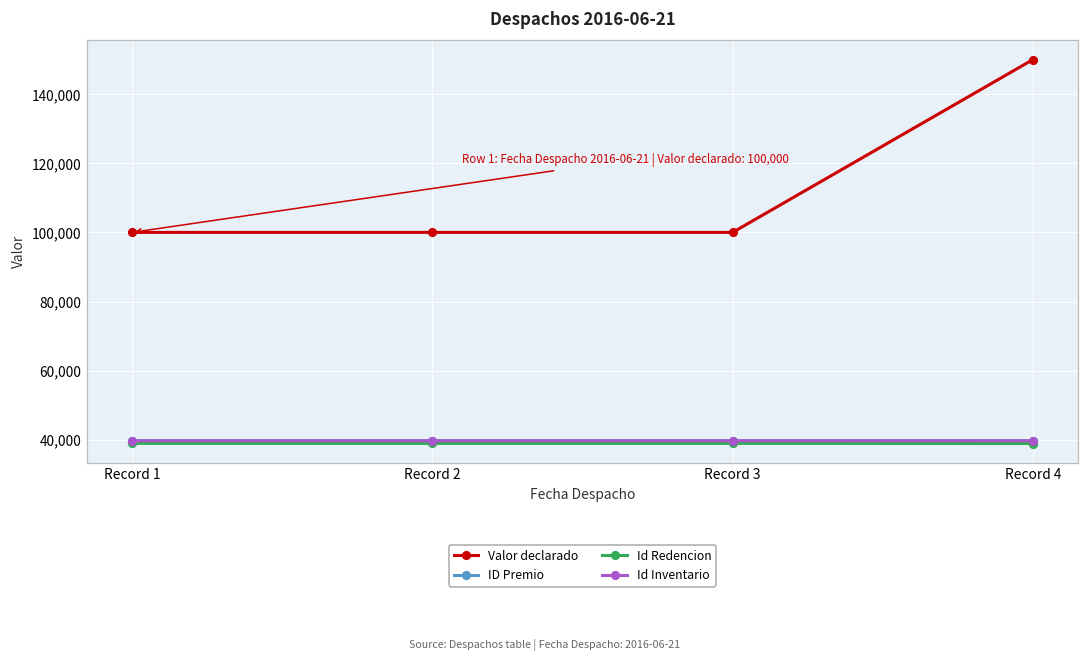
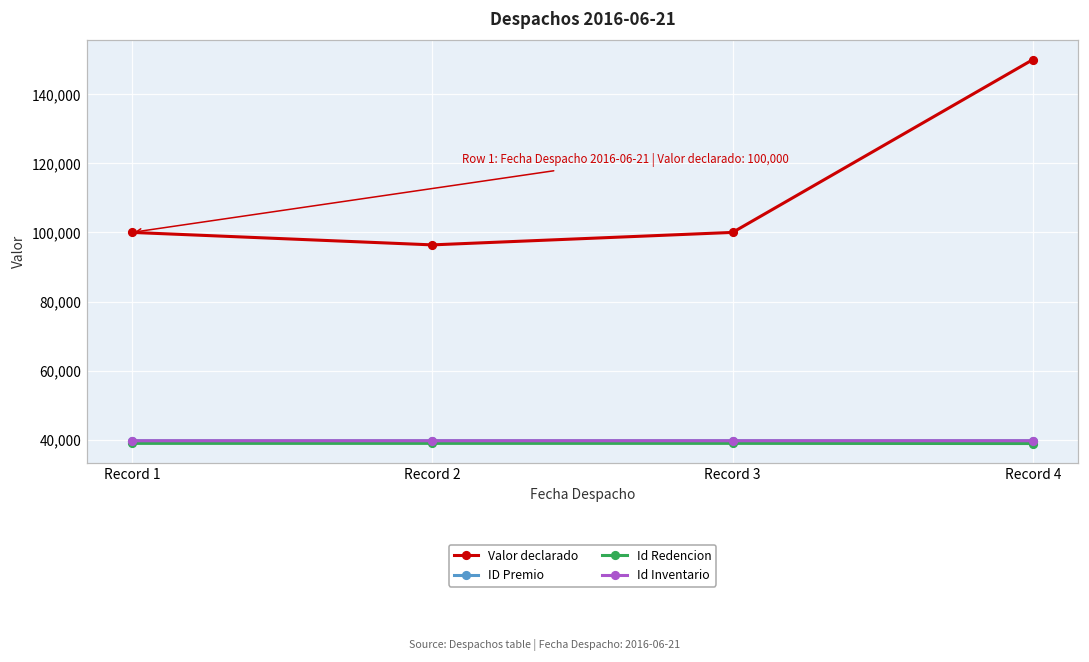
  {
    "Valor declarado": {
      "Record 1": "100,000",
-     "Record 2": "100,000",
+     "Record 2": "96,000",
      "Record 4": "150,000"
    }
  }
